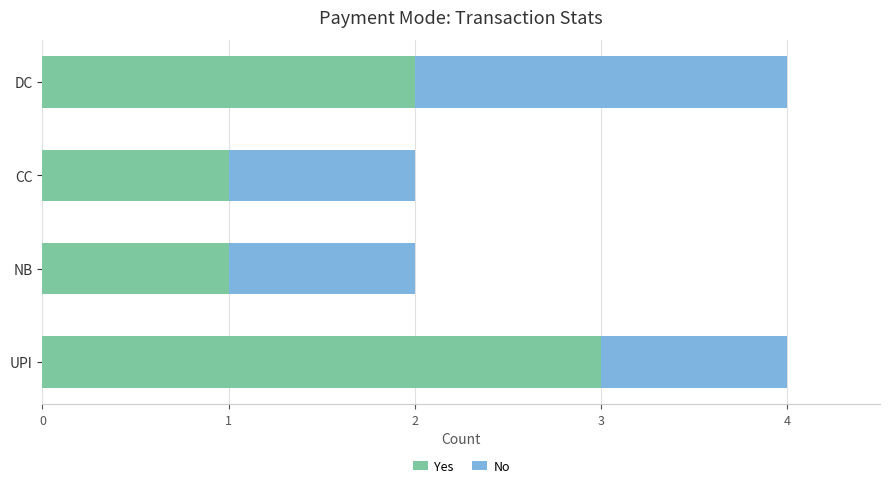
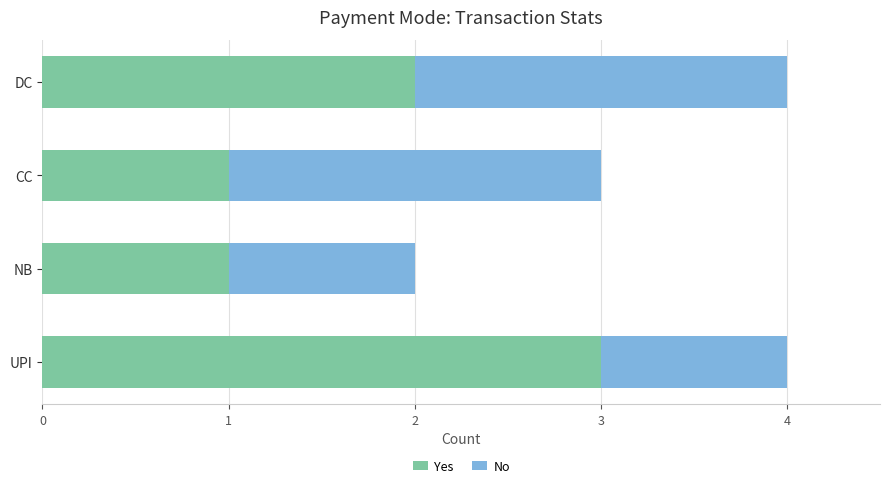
  {
    "Yes": {
      "DC": 2,
      "CC": 1,
      "NB": 1,
      "UPI": 3
    },
    "No": {
      "DC": 2,
-     "CC": 1,
+     "CC": 2,
      "NB": 1,
      "UPI": 1
    }
  }
